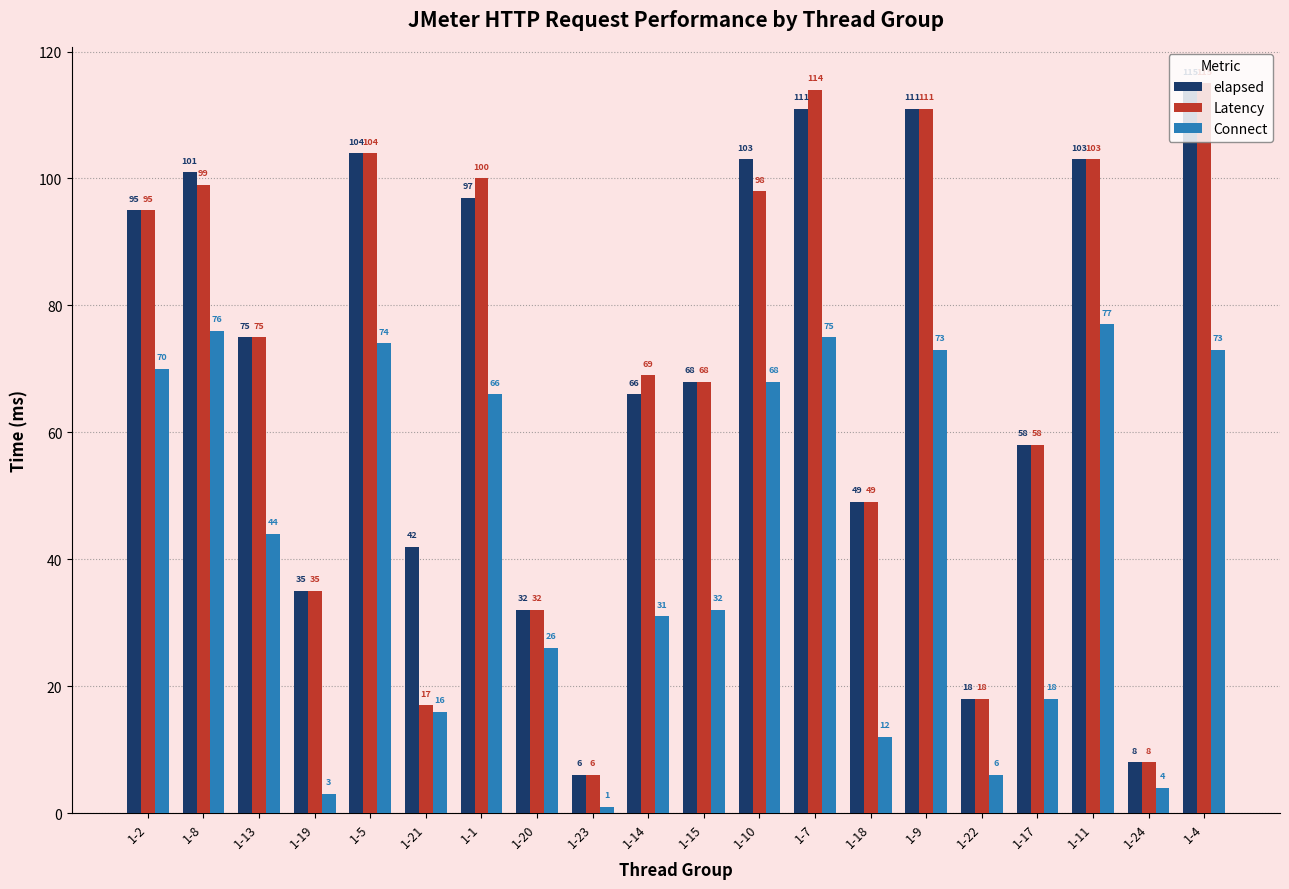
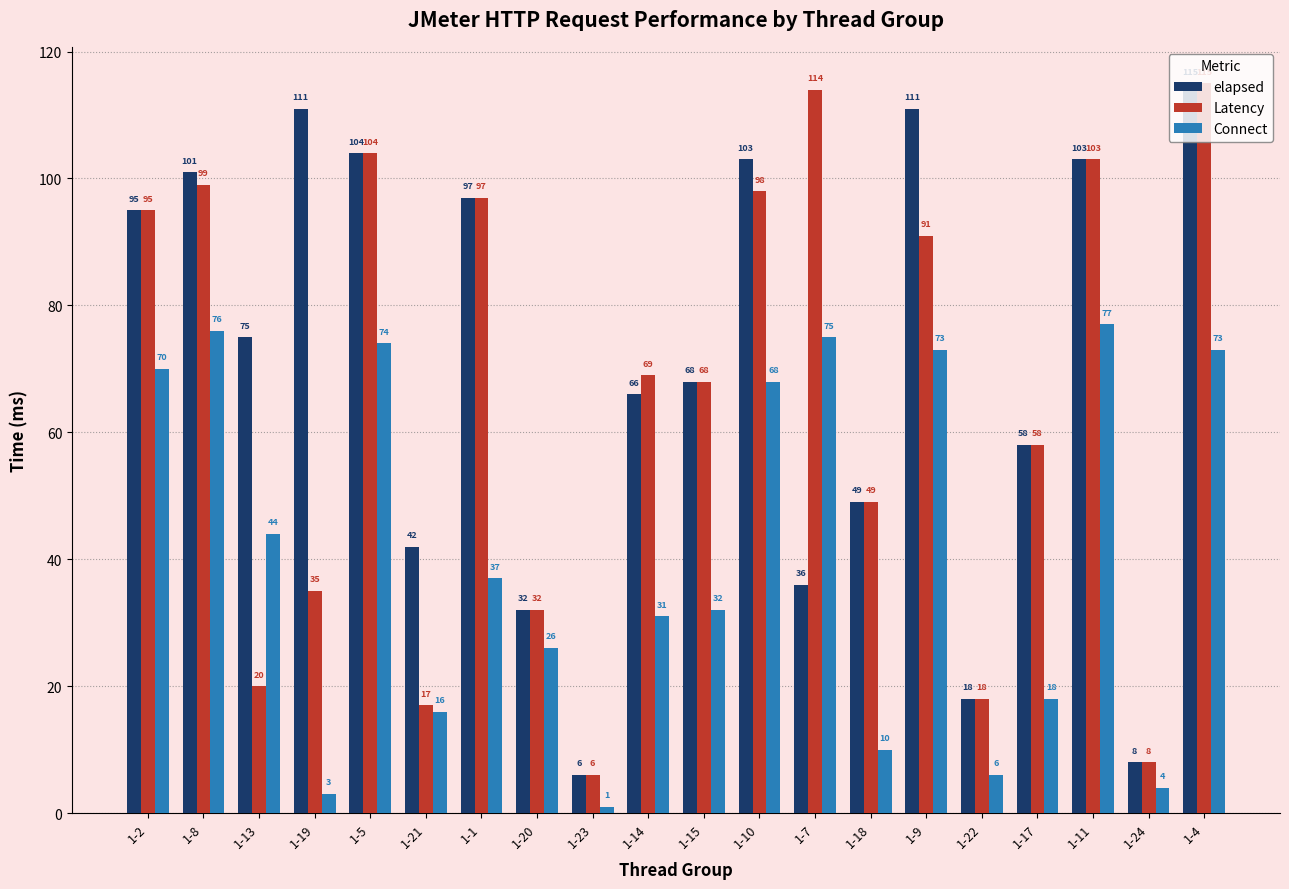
  {
    "elapsed": {
      "1-2": 95,
      "1-8": 101,
      "1-13": 75,
-     "1-19": 35,
+     "1-19": 111,
      "1-5": 104,
      "1-21": 42,
      "1-1": 97,
      "1-20": 32,
      "1-23": 6,
      "1-14": 66,
      "1-15": 68,
      "1-10": 103,
-     "1-7": 111,
+     "1-7": 36,
      "1-18": 49,
      "1-9": 111,
      "1-22": 18,
      "1-17": 58,
      "1-11": 103,
      "1-24": 8
    },
    "Latency": {
      "1-2": 95,
      "1-8": 99,
-     "1-13": 75,
+     "1-13": 20,
      "1-19": 35,
      "1-5": 104,
      "1-21": 17,
-     "1-1": 100,
+     "1-1": 97,
      "1-20": 32,
      "1-23": 6,
      "1-14": 69,
      "1-15": 68,
      "1-10": 98,
      "1-7": 114,
      "1-18": 49,
-     "1-9": 111,
+     "1-9": 91,
      "1-22": 18,
      "1-17": 58,
      "1-11": 103,
      "1-24": 8
    },
    "Connect": {
      "1-2": 70,
      "1-8": 76,
      "1-13": 44,
      "1-19": 3,
      "1-5": 74,
      "1-21": 16,
-     "1-1": 66,
+     "1-1": 37,
      "1-20": 26,
      "1-23": 1,
      "1-14": 31,
      "1-15": 32,
      "1-10": 68,
      "1-7": 75,
-     "1-18": 12,
+     "1-18": 10,
      "1-9": 73,
      "1-22": 6,
      "1-17": 18,
      "1-11": 77,
      "1-24": 4,
      "1-4": 73
    }
  }
